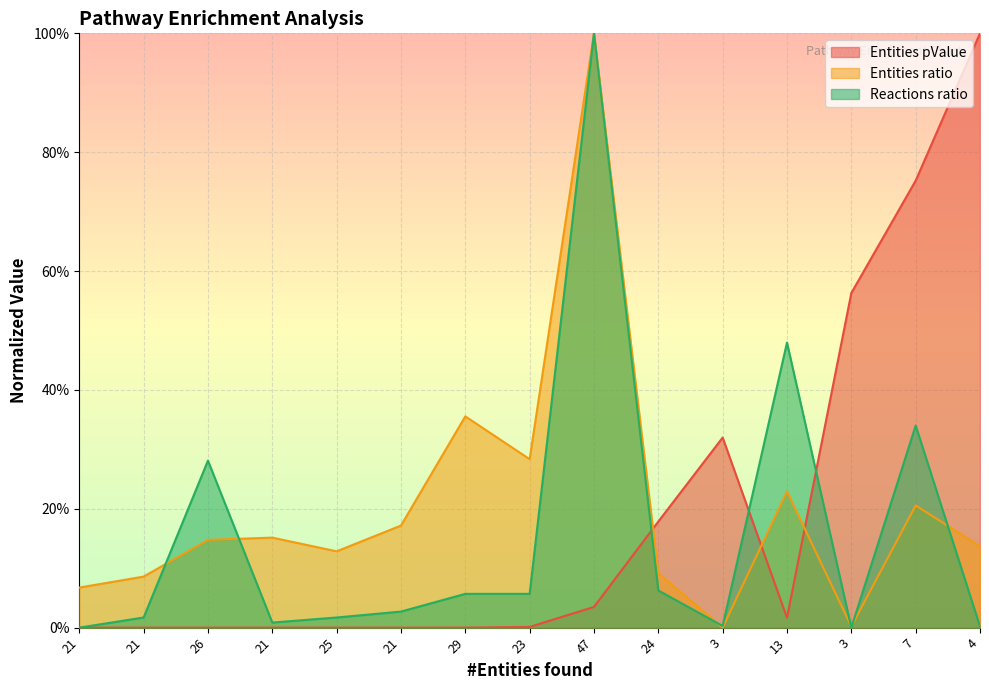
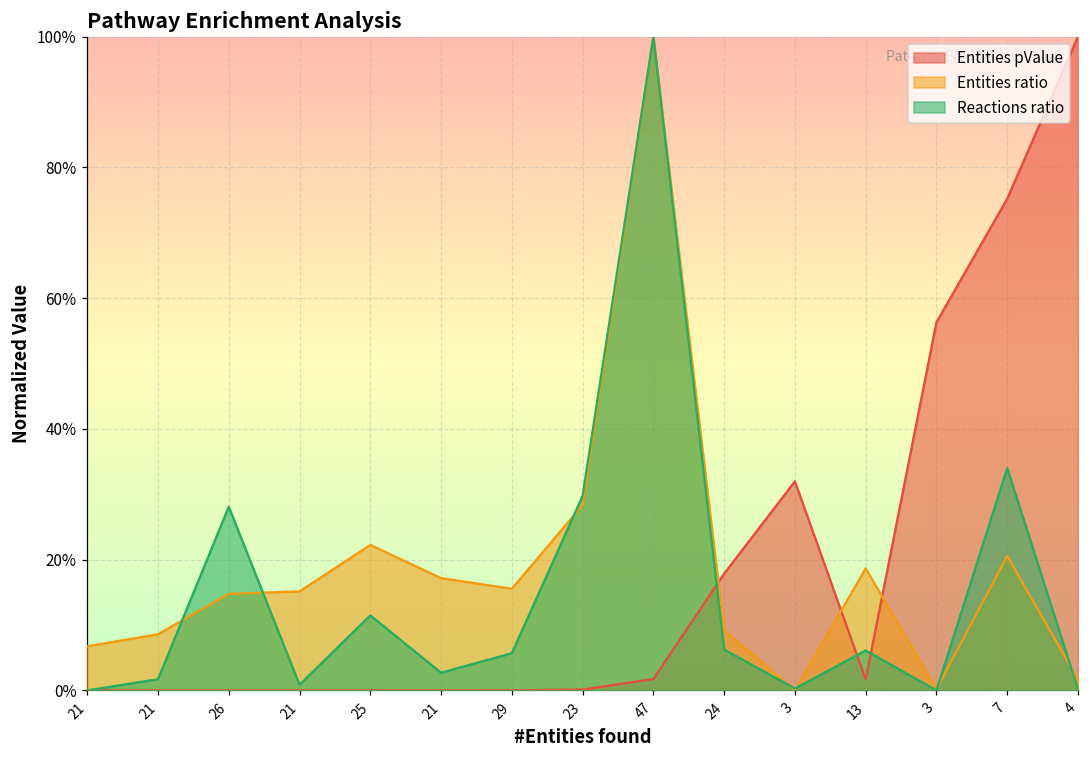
  {
    "Entities pValue": {
      "26": "0%",
      "25": "0%",
      "29": "0%",
      "23": "0%",
-     "47": "3%",
+     "47": "2%",
      "24": "18%",
      "13": "2%",
      "7": "75%",
      "4": "100%"
    },
    "Entities ratio": {
      "26": "15%",
-     "25": "13%",
-     "29": "36%",
+     "25": "22%",
+     "29": "16%",
      "23": "28%",
      "24": "9%",
-     "13": "23%",
+     "13": "19%",
      "7": "21%",
-     "4": "14%"
+     "4": "2%"
    },
    "Reactions ratio": {
      "26": "28%",
-     "25": "2%",
+     "25": "11%",
      "29": "6%",
-     "23": "6%",
+     "23": "30%",
      "24": "6%",
-     "13": "48%",
+     "13": "6%",
      "7": "34%",
      "4": "0%"
    }
  }
